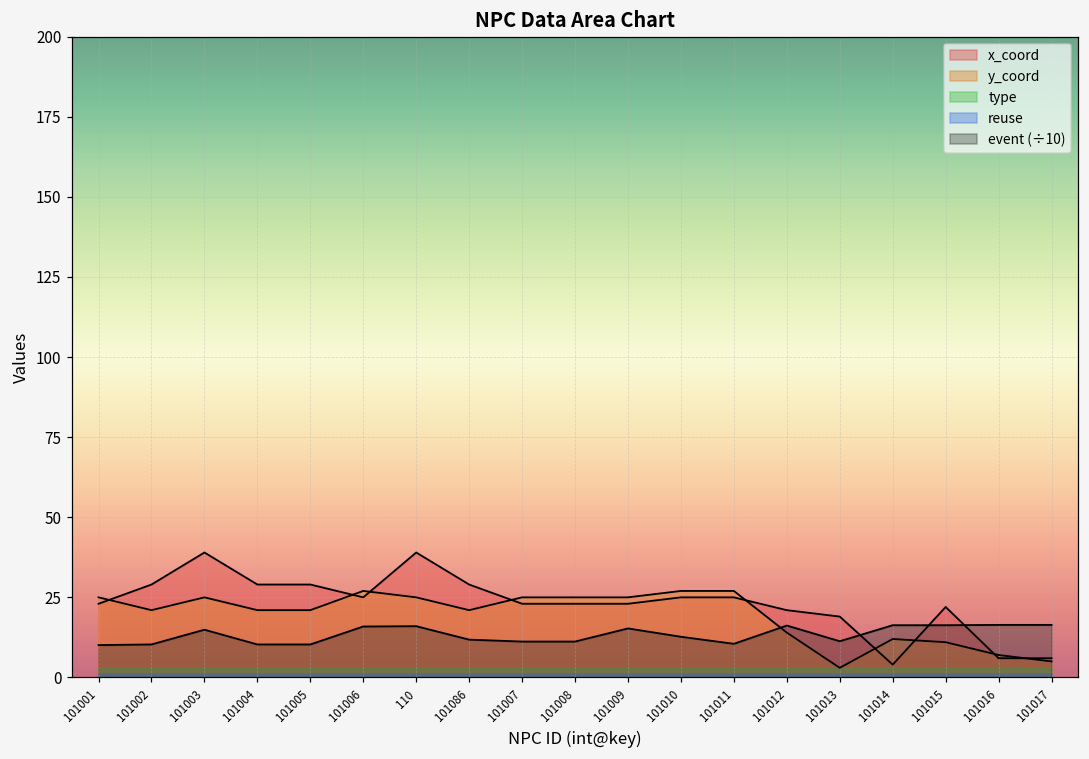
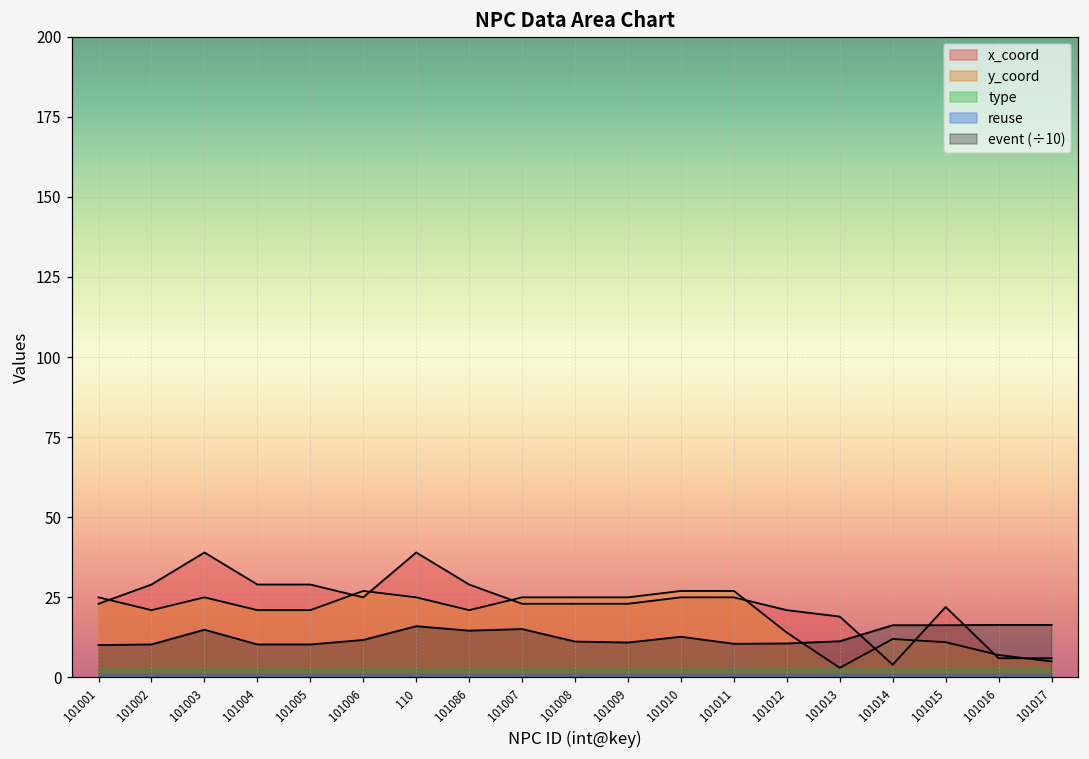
  {
    "type": {
      "101001": 3,
      "101002": 3,
      "101003": 3,
      "101004": 3,
      "101005": 3,
      "101006": 3,
      "110": 3,
      "101086": 3,
      "101007": 3,
      "101008": 3,
      "101009": 3,
      "101010": 3,
      "101011": 3,
      "101012": 3,
      "101014": 3,
      "101015": 3,
      "101016": 3,
      "101017": 3
    },
    "reuse": {
      "101001": 1,
      "101002": 1,
      "101003": 1,
      "101004": 1,
      "101005": 1,
      "101006": 1,
      "110": 1,
      "101086": 1,
      "101007": 1,
      "101008": 1,
      "101009": 1,
      "101010": 1,
      "101011": 1,
      "101012": 1,
      "101013": 1,
      "101014": 1,
      "101015": 1,
      "101016": 1,
      "101017": 1
    },
    "event (÷10)": {
      "101001": 10,
      "101002": 10,
      "101003": 15,
      "101004": 10,
      "101005": 10,
-     "101006": 16,
+     "101006": 12,
      "110": 16,
-     "101086": 12,
-     "101007": 11,
+     "101086": 15,
+     "101007": 15,
      "101008": 11,
-     "101009": 15,
+     "101009": 11,
      "101010": 13,
      "101011": 11,
-     "101012": 16,
+     "101012": 11,
      "101013": 11,
      "101014": 16,
      "101015": 16,
      "101016": 16,
      "101017": 16
    }
  }
